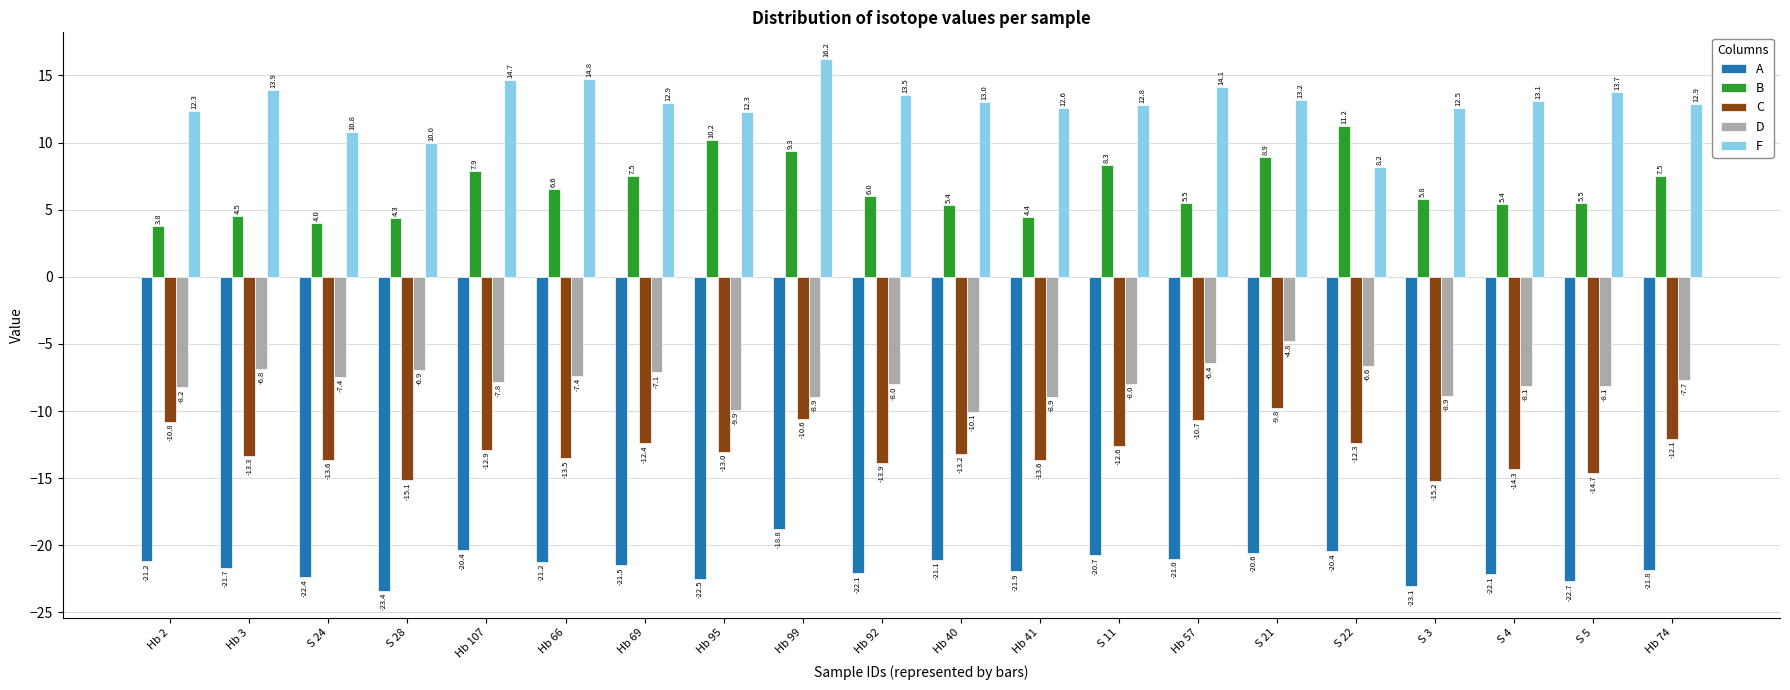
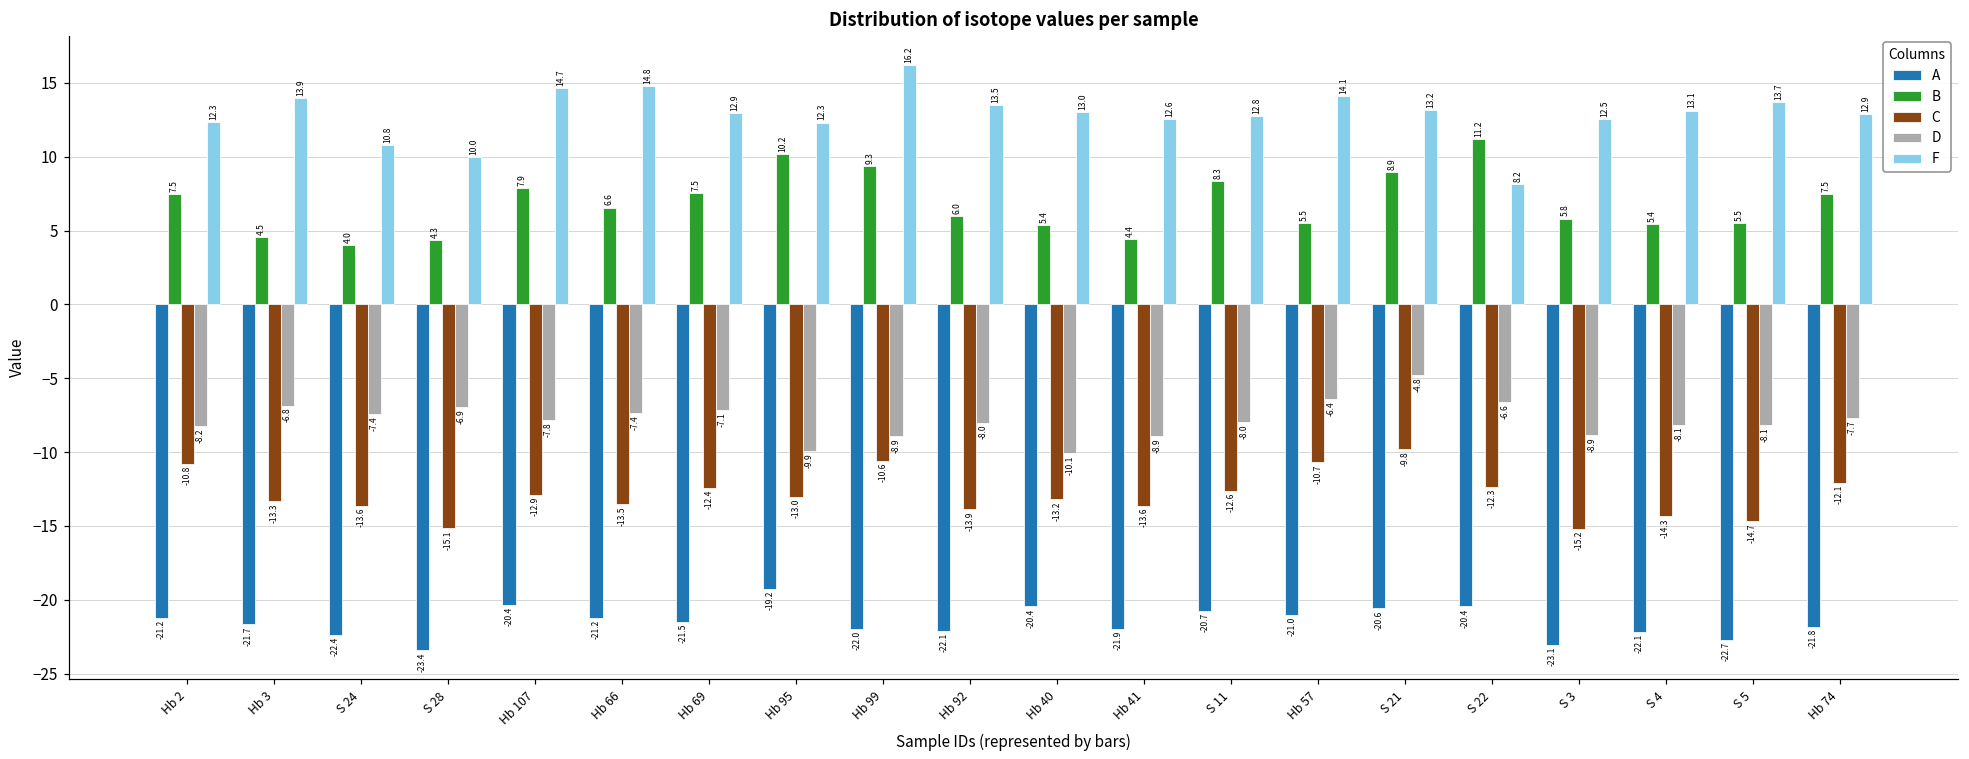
  {
    "A": {
      "Hb 2": -21.2,
      "Hb 3": -21.7,
      "S 24": -22.4,
      "S 28": -23.4,
      "Hb 107": -20.4,
      "Hb 66": -21.2,
      "Hb 69": -21.5,
-     "Hb 95": -22.5,
-     "Hb 99": -18.8,
+     "Hb 95": -19.2,
+     "Hb 99": -22.0,
      "Hb 92": -22.1,
-     "Hb 40": -21.1,
+     "Hb 40": -20.4,
      "Hb 41": -21.9,
      "S 11": -20.7,
      "Hb 57": -21.0,
      "S 21": -20.6,
      "S 22": -20.4,
      "S 3": -23.1,
      "S 4": -22.1,
      "S 5": -22.7,
      "Hb 74": -21.8
    },
    "B": {
-     "Hb 2": 3.8,
+     "Hb 2": 7.5,
      "Hb 3": 4.5,
      "S 24": 4.0,
      "S 28": 4.3,
      "Hb 107": 7.9,
      "Hb 66": 6.6,
      "Hb 69": 7.5,
      "Hb 95": 10.2,
      "Hb 99": 9.3,
      "Hb 92": 6.0,
      "Hb 40": 5.4,
      "Hb 41": 4.4,
      "S 11": 8.3,
      "Hb 57": 5.5,
      "S 21": 8.9,
      "S 22": 11.2,
      "S 3": 5.8,
      "S 4": 5.4,
      "S 5": 5.5,
      "Hb 74": 7.5
    },
    "C": {
      "Hb 2": -10.8,
      "Hb 3": -13.3,
      "S 24": -13.6,
      "S 28": -15.1,
      "Hb 107": -12.9,
      "Hb 66": -13.5,
      "Hb 69": -12.4,
      "Hb 95": -13.0,
      "Hb 99": -10.6,
      "Hb 92": -13.9,
      "Hb 40": -13.2,
      "Hb 41": -13.6,
      "S 11": -12.6,
      "Hb 57": -10.7,
      "S 21": -9.8,
      "S 22": -12.3,
      "S 3": -15.2,
      "S 4": -14.3,
      "S 5": -14.7,
      "Hb 74": -12.1
    },
    "D": {
      "Hb 2": -8.2,
      "Hb 3": -6.8,
      "S 24": -7.4,
      "S 28": -6.9,
      "Hb 107": -7.8,
      "Hb 66": -7.4,
      "Hb 69": -7.1,
      "Hb 95": -9.9,
      "Hb 99": -8.9,
      "Hb 92": -8.0,
      "Hb 40": -10.1,
      "Hb 41": -8.9,
      "S 11": -8.0,
      "Hb 57": -6.4,
      "S 21": -4.8,
      "S 22": -6.6,
      "S 3": -8.9,
      "S 4": -8.1,
      "S 5": -8.1,
      "Hb 74": -7.7
    },
    "F": {
      "Hb 2": 12.3,
      "Hb 3": 13.9,
      "S 24": 10.8,
      "S 28": 10.0,
      "Hb 107": 14.7,
      "Hb 66": 14.8,
      "Hb 69": 12.9,
      "Hb 95": 12.3,
      "Hb 99": 16.2,
      "Hb 92": 13.5,
      "Hb 40": 13.0,
      "Hb 41": 12.6,
      "S 11": 12.8,
      "Hb 57": 14.1,
      "S 21": 13.2,
      "S 22": 8.2,
      "S 3": 12.5,
      "S 4": 13.1,
      "S 5": 13.7,
      "Hb 74": 12.9
    }
  }
